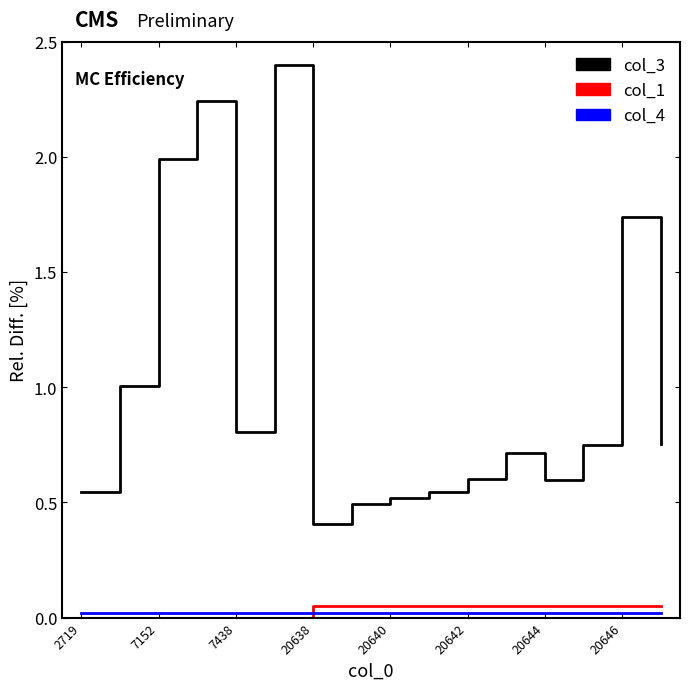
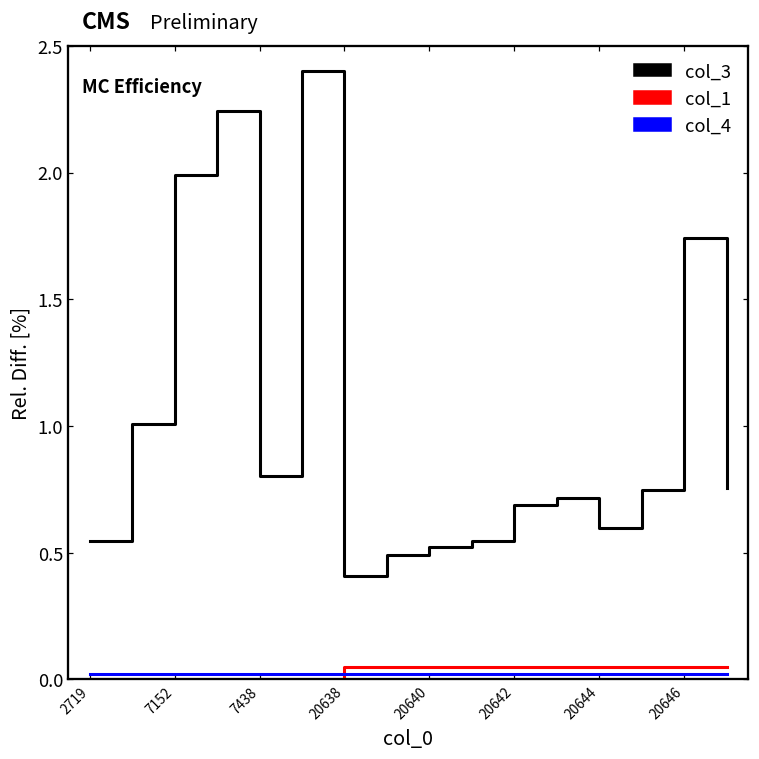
  {
    "col_3": {
      "2719": 0.55,
      "7152": 1.99,
      "7438": 0.80,
      "20638": 0.41,
      "20640": 0.52,
-     "20642": 0.60,
+     "20642": 0.69,
      "20644": 0.60,
      "20646": 1.74
    },
    "col_1": {
      "2719": 0.00,
      "7152": 0.00,
      "7438": 0.00,
      "20638": 0.05,
      "20640": 0.05,
      "20642": 0.05,
      "20644": 0.05,
      "20646": 0.05
    },
    "col_4": {
      "2719": 0.02,
      "7152": 0.02,
      "7438": 0.02,
      "20638": 0.02,
      "20640": 0.02,
      "20642": 0.02,
      "20644": 0.02,
      "20646": 0.02
    }
  }
